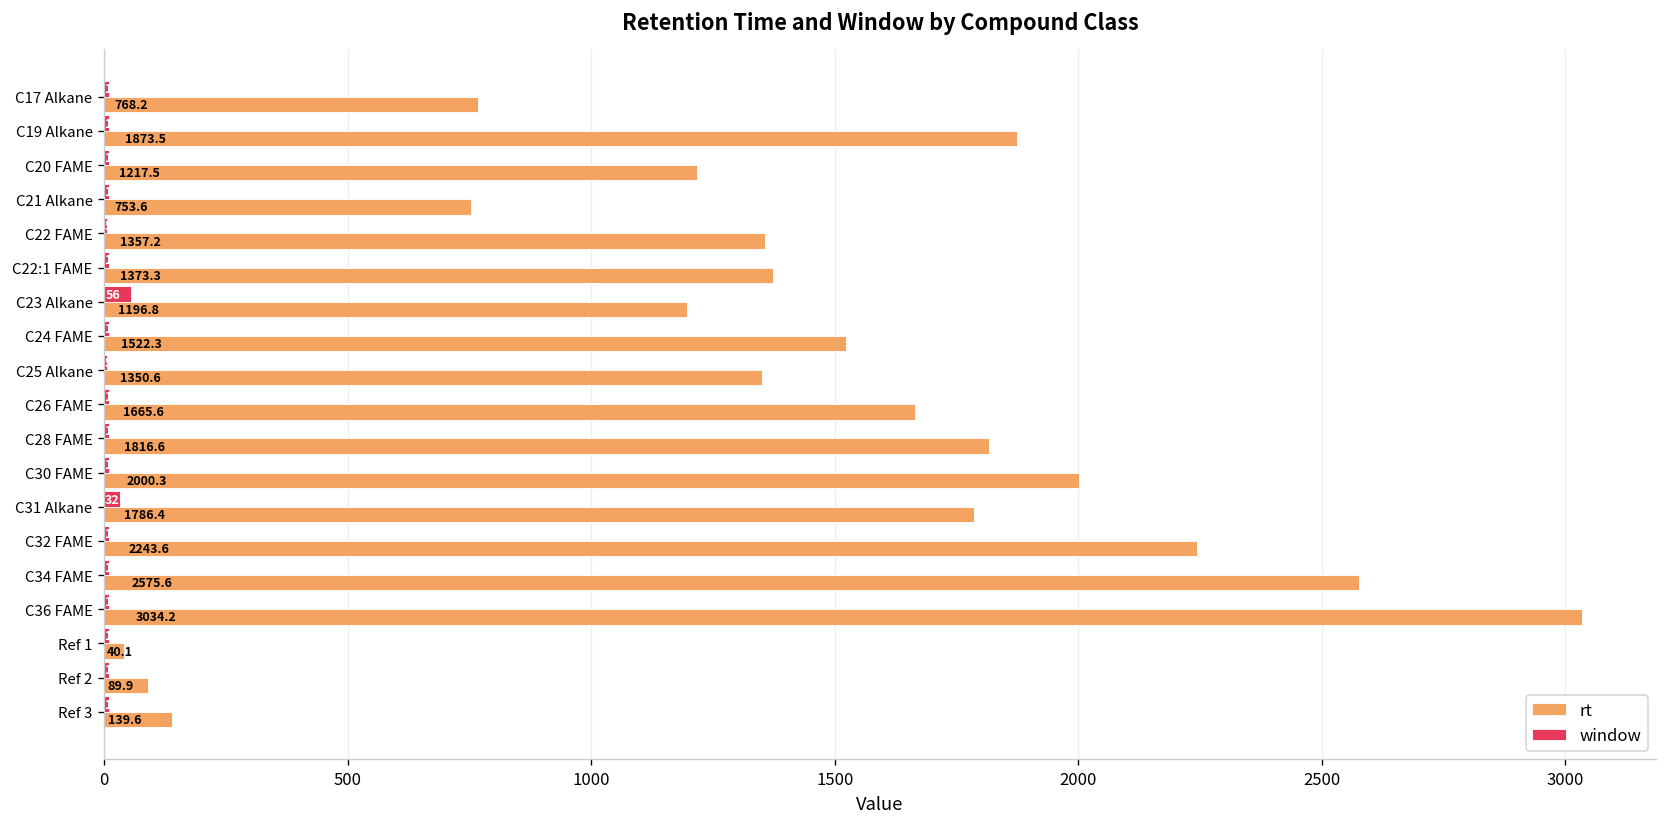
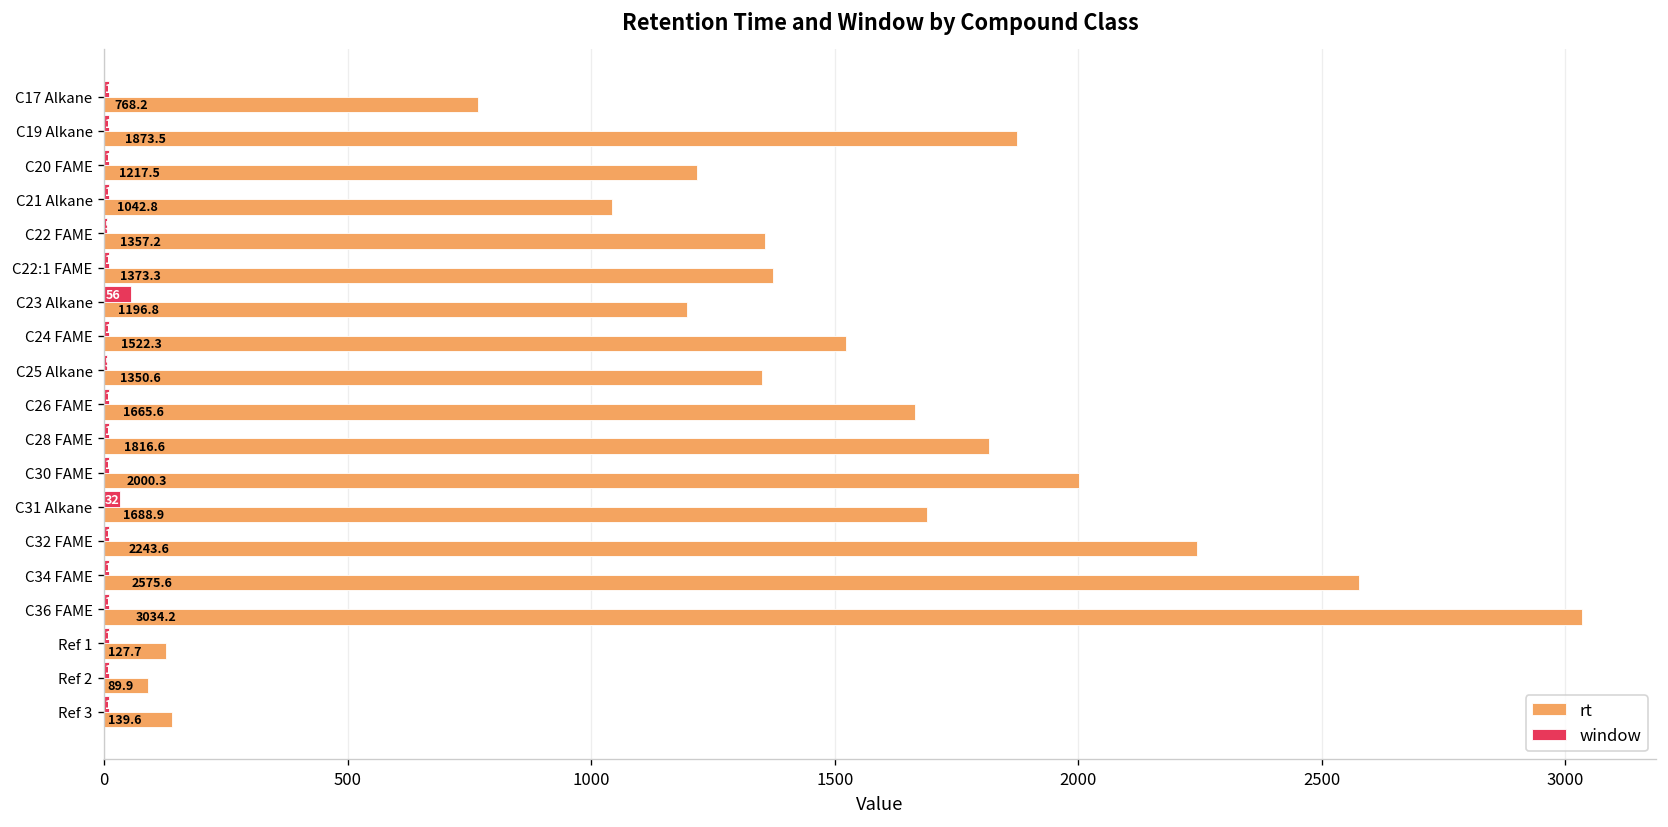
  {
    "rt": {
      "C17 Alkane": 768.2,
      "C19 Alkane": 1873.5,
      "C20 FAME": 1217.5,
-     "C21 Alkane": 753.6,
+     "C21 Alkane": 1042.8,
      "C22 FAME": 1357.2,
      "C22:1 FAME": 1373.3,
      "C23 Alkane": 1196.8,
      "C24 FAME": 1522.3,
      "C25 Alkane": 1350.6,
      "C26 FAME": 1665.6,
      "C28 FAME": 1816.6,
      "C30 FAME": 2000.3,
-     "C31 Alkane": 1786.4,
+     "C31 Alkane": 1688.9,
      "C32 FAME": 2243.6,
      "C34 FAME": 2575.6,
      "C36 FAME": 3034.2,
-     "Ref 1": 40.1,
+     "Ref 1": 127.7,
      "Ref 2": 89.9,
      "Ref 3": 139.6
    },
    "window": {
      "C23 Alkane": 56,
      "C31 Alkane": 32
    }
  }
